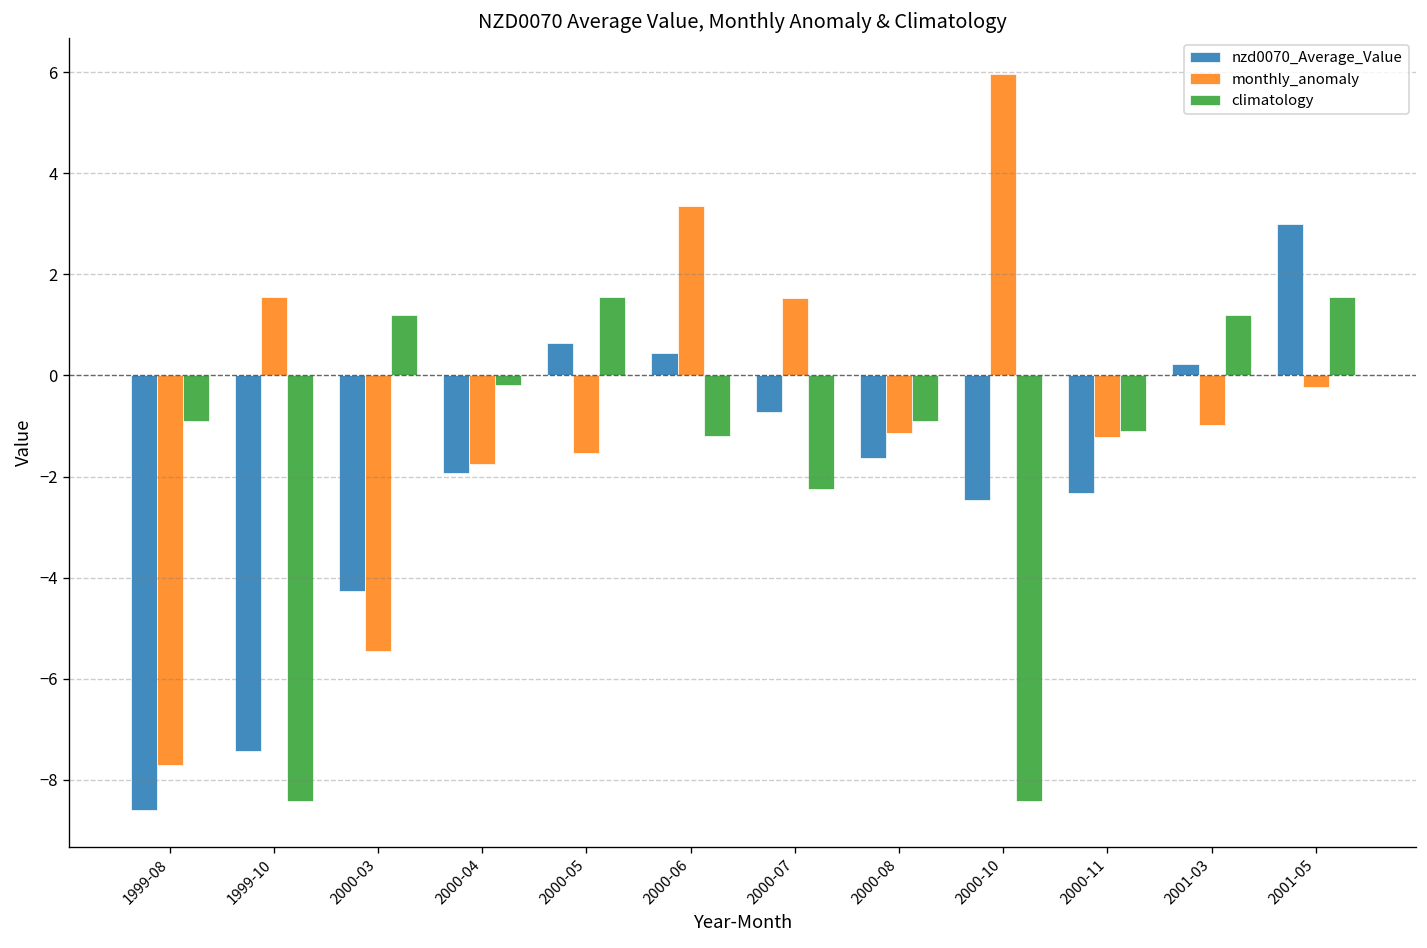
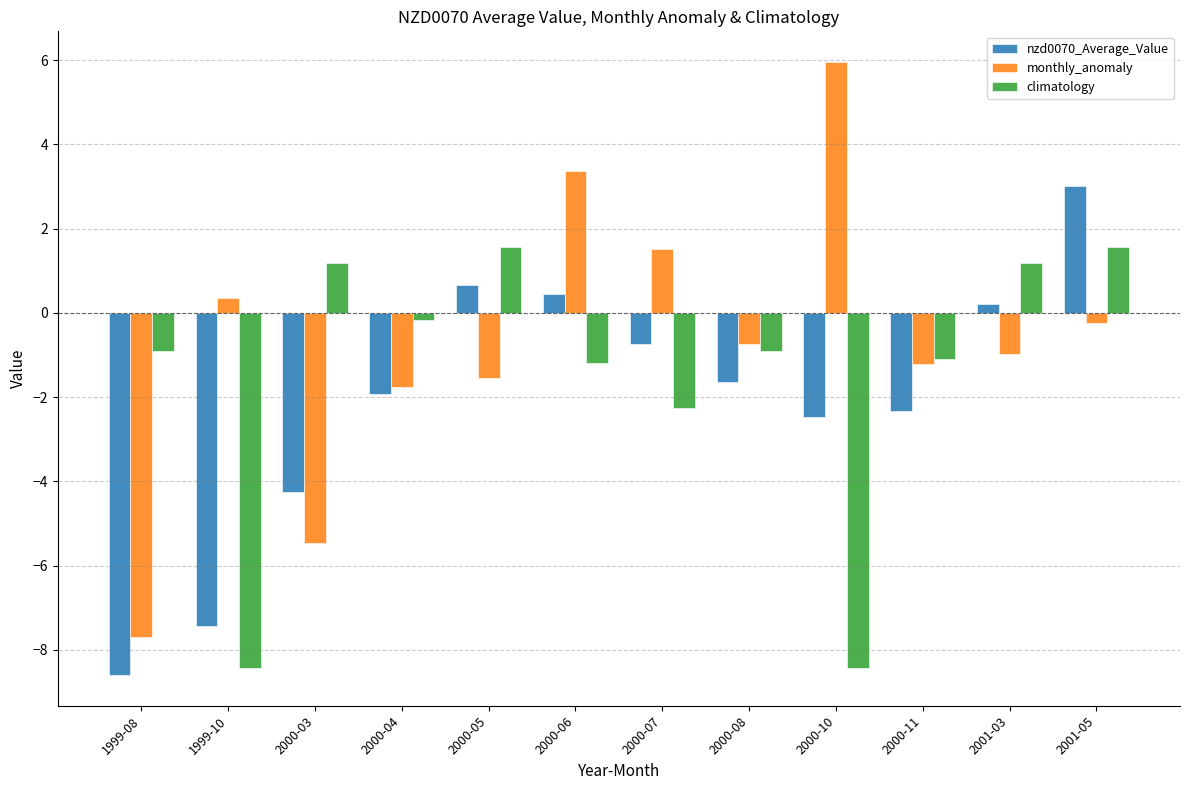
  {
    "nzd0070_Average_Value": {
      "1999-08": -8.6,
      "1999-10": -7.4,
      "2000-03": -4.3,
      "2000-04": -1.9,
      "2000-05": 0.7,
      "2000-06": 0.5,
      "2000-07": -0.7,
      "2000-08": -1.6,
      "2000-10": -2.5,
      "2000-11": -2.3,
      "2001-03": 0.2,
      "2001-05": 3.0
    },
    "monthly_anomaly": {
      "1999-08": -7.7,
-     "1999-10": 1.6,
+     "1999-10": 0.3,
      "2000-03": -5.5,
      "2000-04": -1.8,
      "2000-05": -1.5,
      "2000-06": 3.4,
      "2000-07": 1.5,
-     "2000-08": -1.1,
+     "2000-08": -0.7,
      "2000-10": 6.0,
      "2000-11": -1.2,
      "2001-03": -1.0,
      "2001-05": -0.2
    },
    "climatology": {
      "1999-08": -0.9,
      "1999-10": -8.4,
      "2000-03": 1.2,
      "2000-04": -0.2,
      "2000-05": 1.6,
      "2000-06": -1.2,
      "2000-07": -2.3,
      "2000-08": -0.9,
      "2000-10": -8.4,
      "2000-11": -1.1,
      "2001-03": 1.2,
      "2001-05": 1.6
    }
  }
